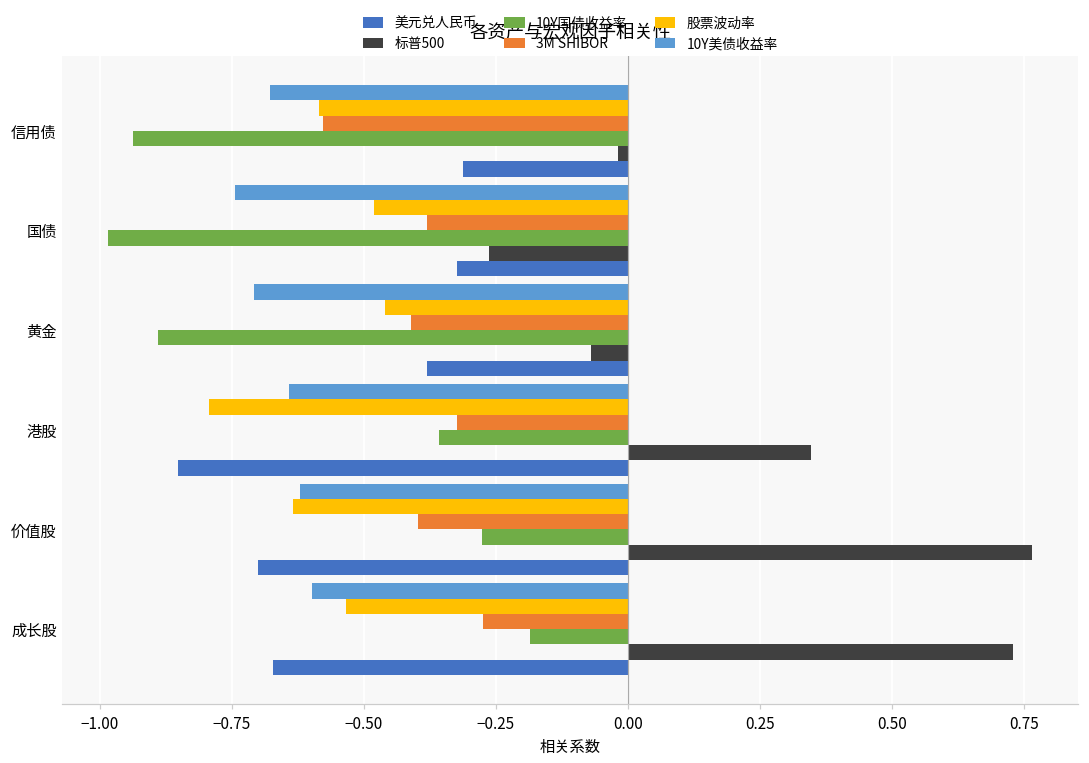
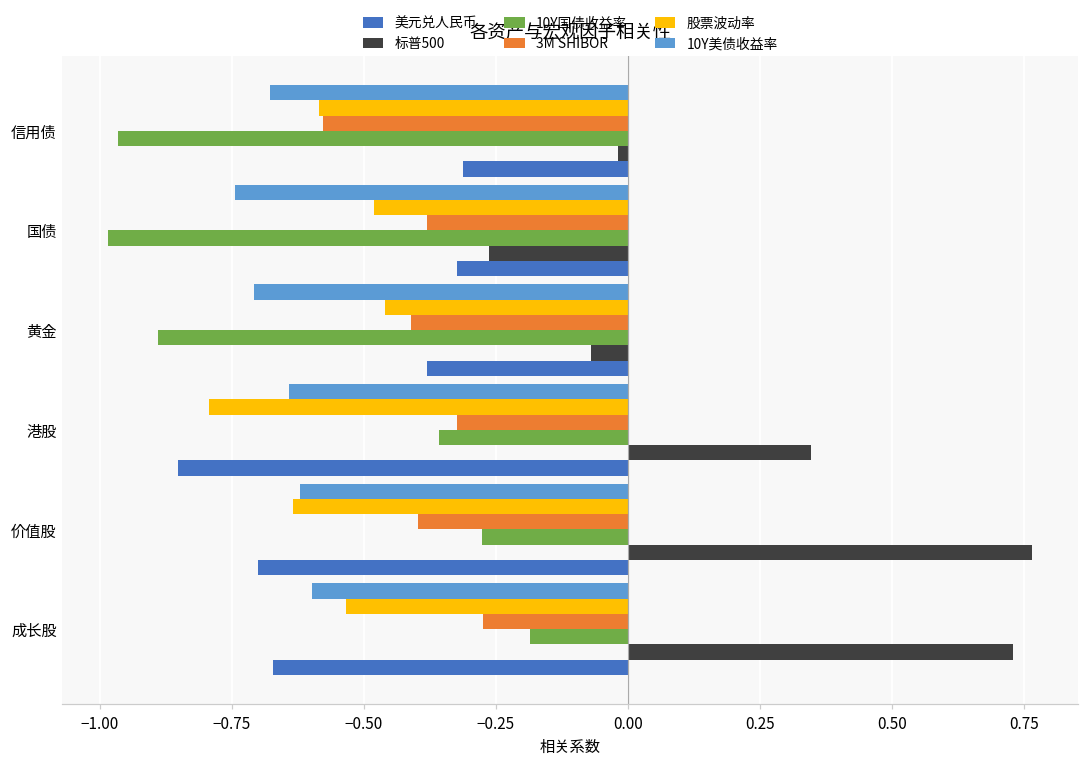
  {
    "标普500": {
      "信用债": -0.02,
      "国债": -0.26,
      "黄金": -0.07,
      "港股": 0.35,
      "价值股": 0.76,
      "成长股": 0.73
    },
    "10Y国债收益率": {
-     "信用债": -0.94,
+     "信用债": -0.97,
      "国债": -0.98,
      "黄金": -0.89,
      "港股": -0.36,
      "价值股": -0.28,
      "成长股": -0.19
    },
    "3M SHIBOR": {
      "信用债": -0.58,
      "国债": -0.38,
      "黄金": -0.41,
      "港股": -0.32,
      "价值股": -0.40,
      "成长股": -0.27
    },
    "股票波动率": {
      "信用债": -0.59,
      "国债": -0.48,
      "黄金": -0.46,
      "港股": -0.79,
      "价值股": -0.63,
      "成长股": -0.53
    }
  }
